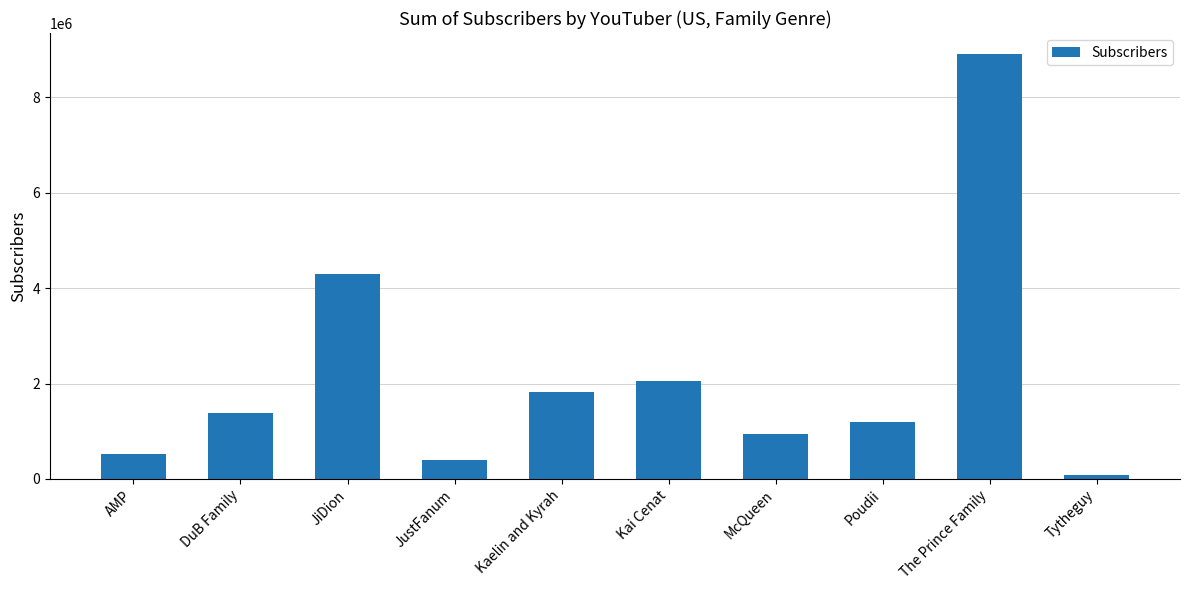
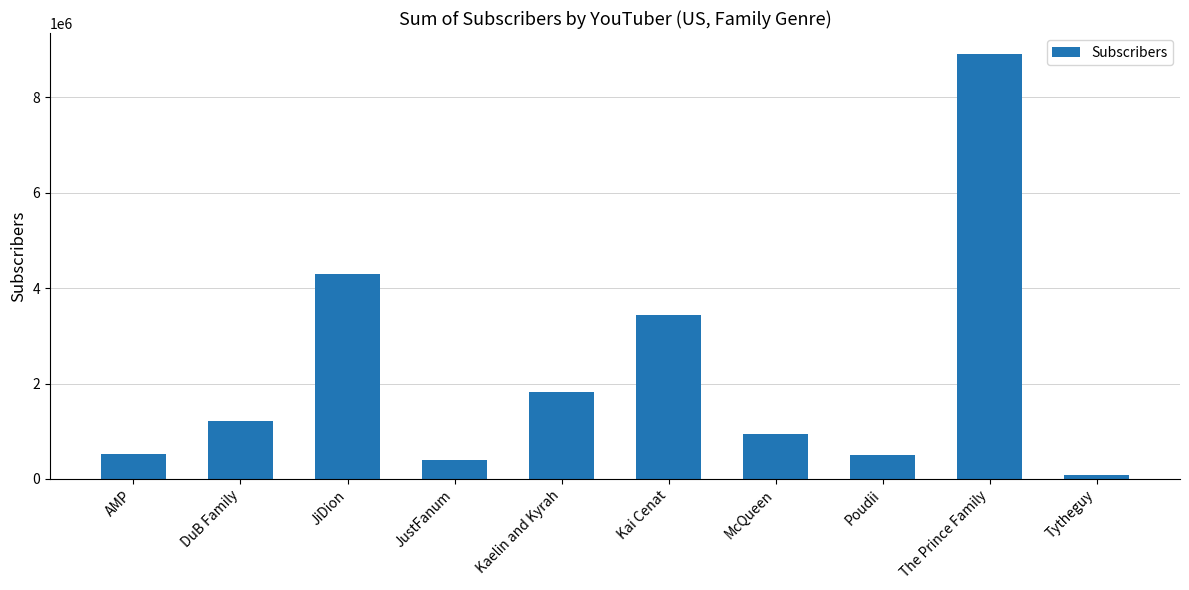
  {
    "AMP": 500000,
-   "DuB Family": 1400000,
+   "DuB Family": 1200000,
    "JiDion": 4300000,
    "JustFanum": 400000,
    "Kaelin and Kyrah": 1800000,
-   "Kai Cenat": 2000000,
+   "Kai Cenat": 3400000,
    "McQueen": 900000,
-   "Poudii": 1200000,
+   "Poudii": 500000,
    "The Prince Family": 8900000,
    "Tytheguy": 100000
  }
